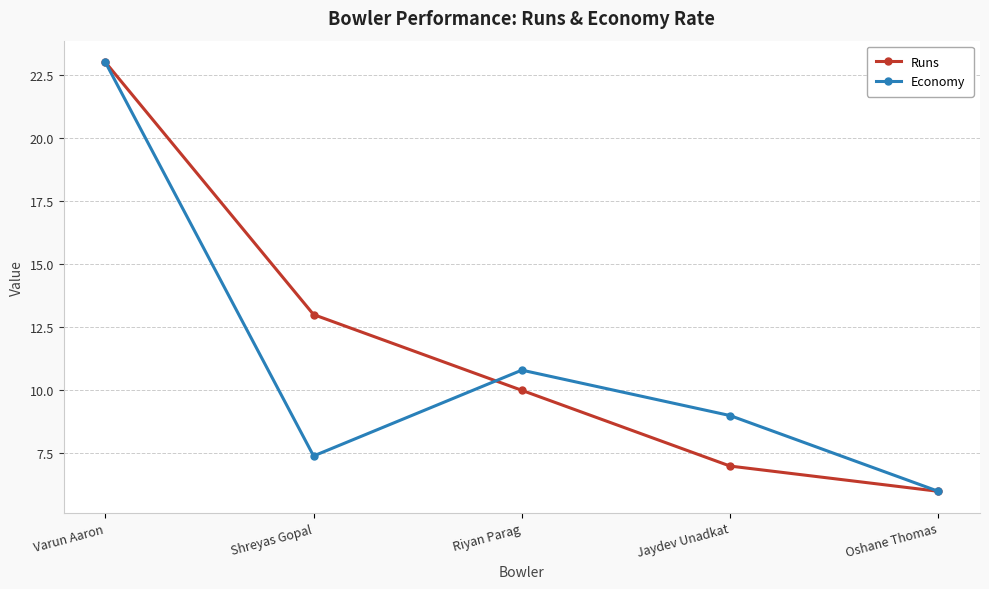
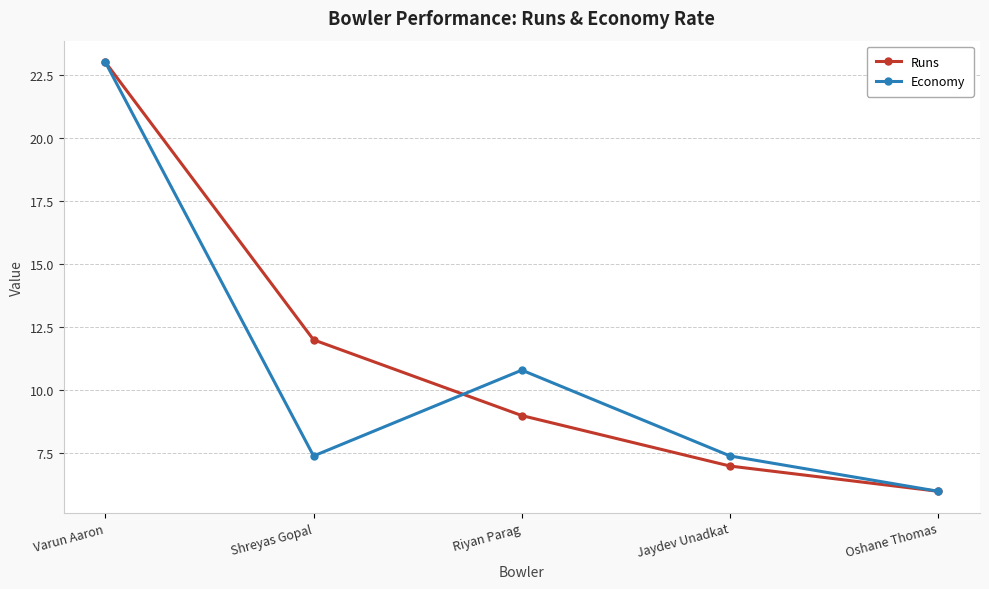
  {
    "Runs": {
-     "Shreyas Gopal": 13,
-     "Riyan Parag": 10,
+     "Shreyas Gopal": 12,
+     "Riyan Parag": 9,
      "Jaydev Unadkat": 7
    },
    "Economy": {
      "Shreyas Gopal": 7.4,
      "Riyan Parag": 10.8,
-     "Jaydev Unadkat": 9.0
+     "Jaydev Unadkat": 7.4
    }
  }
